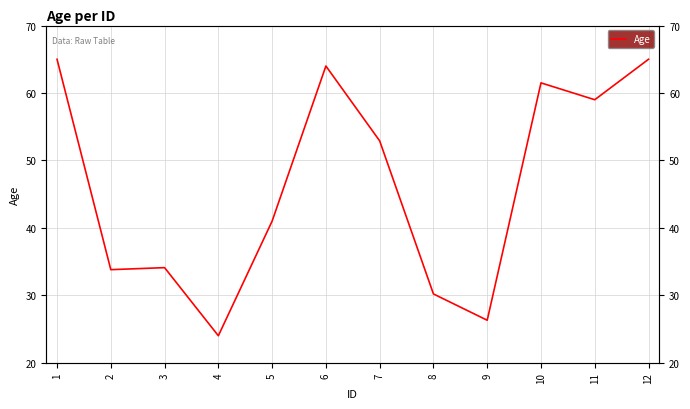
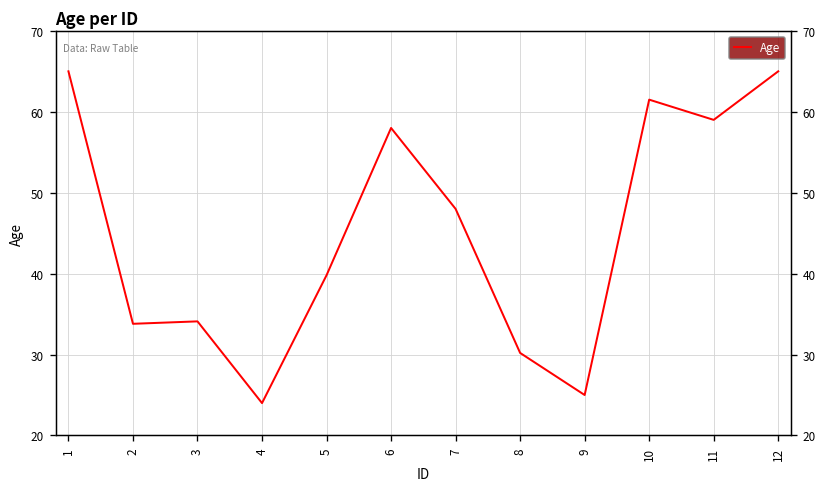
  {
    "1": 65,
    "2": 34,
    "3": 34,
    "4": 24,
-   "5": 41,
-   "6": 64,
-   "7": 53,
+   "5": 40,
+   "6": 58,
+   "7": 48,
    "8": 30,
-   "9": 26,
+   "9": 25,
    "10": 62,
    "11": 59,
    "12": 65
  }
